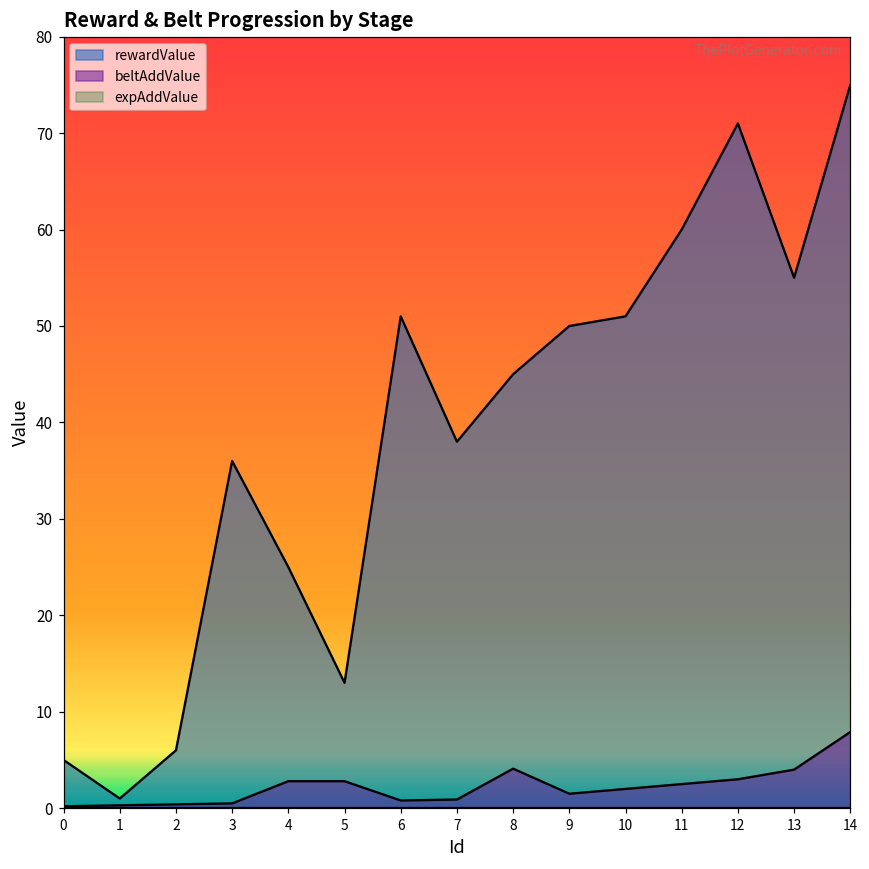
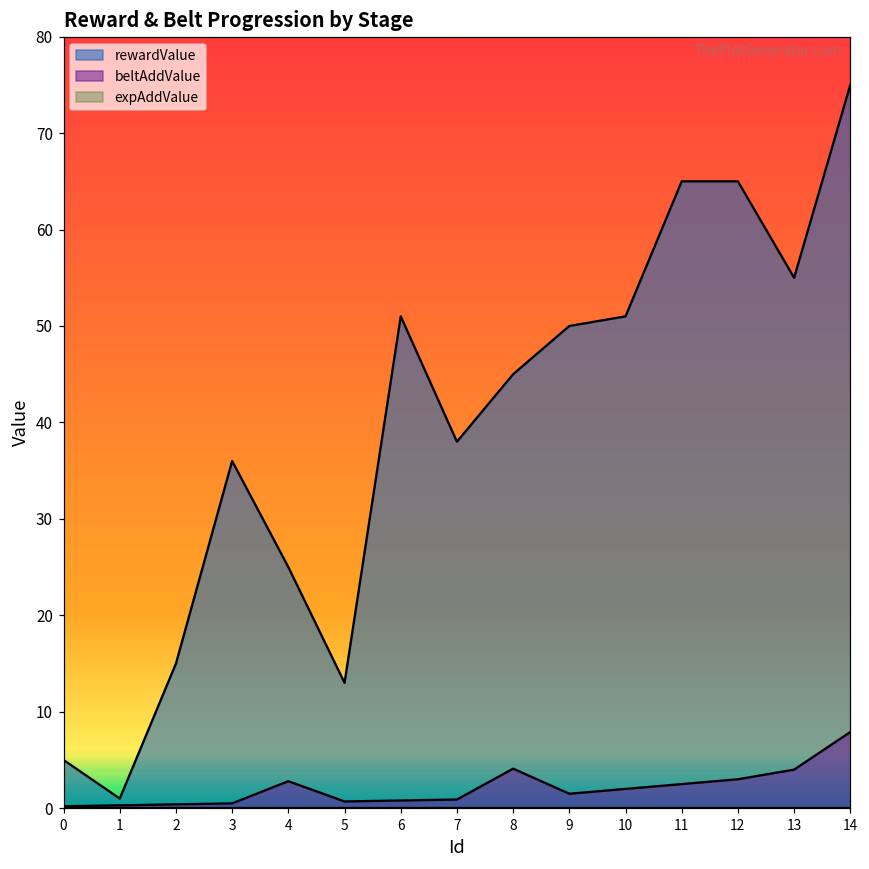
  {
    "rewardValue": {
      "0": 5,
      "1": 1,
-     "2": 6,
+     "2": 15,
      "3": 36,
      "4": 25,
      "5": 13,
      "6": 51,
      "7": 38,
      "8": 45,
      "9": 50,
      "10": 51,
-     "11": 60,
-     "12": 71,
+     "11": 65,
+     "12": 65,
      "13": 55,
      "14": 75
    },
    "beltAddValue": {
      "1": 0,
      "2": 0,
      "3": 1,
      "4": 3,
-     "5": 3,
+     "5": 1,
      "6": 1,
      "7": 1,
      "8": 4,
      "9": 2,
      "10": 2,
      "11": 3,
      "12": 3,
      "13": 4,
      "14": 8
    },
    "expAddValue": {
      "1": 0,
      "2": 0,
      "3": 0,
      "4": 0,
      "5": 0,
      "6": 0,
      "7": 0,
      "8": 0,
      "9": 0,
      "10": 0,
      "11": 0,
      "12": 0,
      "13": 0,
      "14": 0
    }
  }
